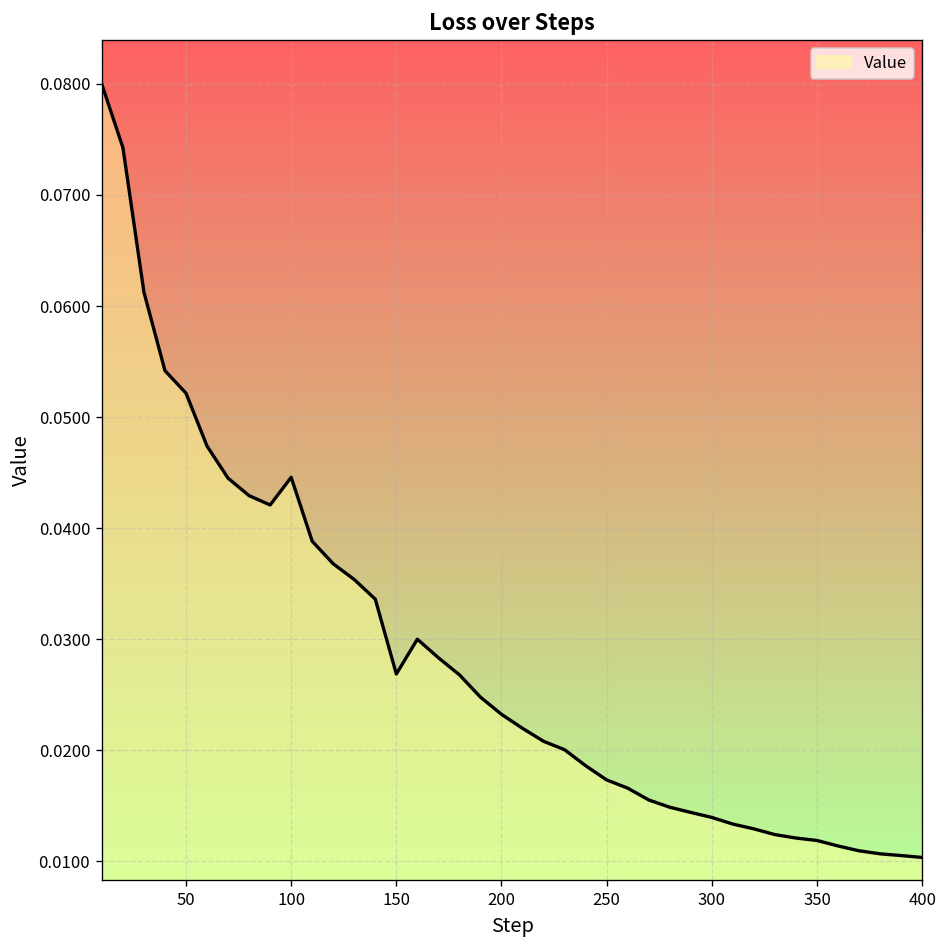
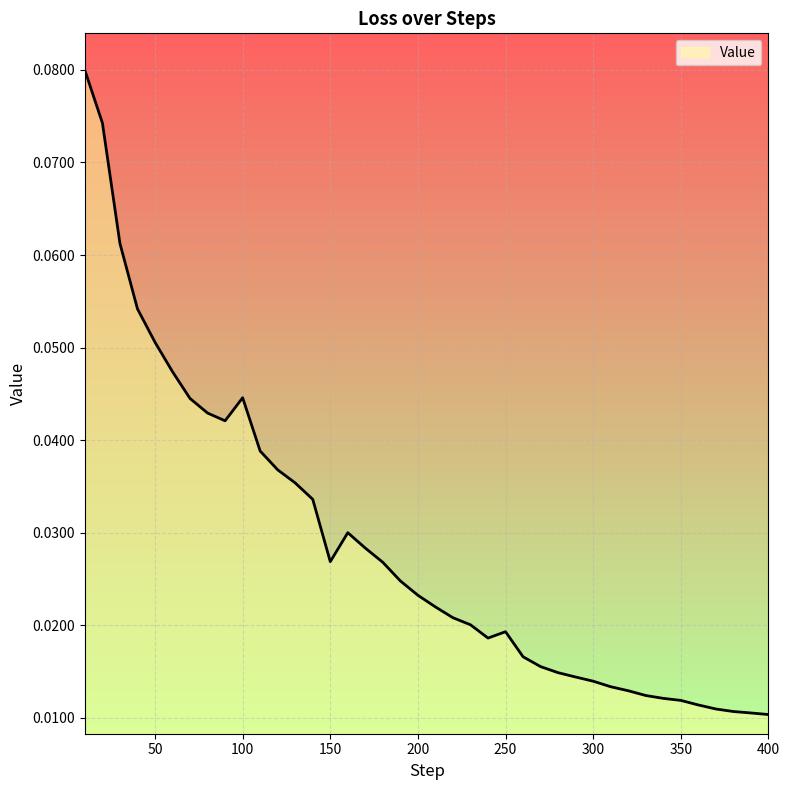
  {
-   "50": 0.052,
+   "50": 0.051,
    "100": 0.045,
    "150": 0.027,
    "200": 0.023,
-   "250": 0.017,
+   "250": 0.019,
    "300": 0.014,
    "350": 0.012,
    "400": 0.010
  }
